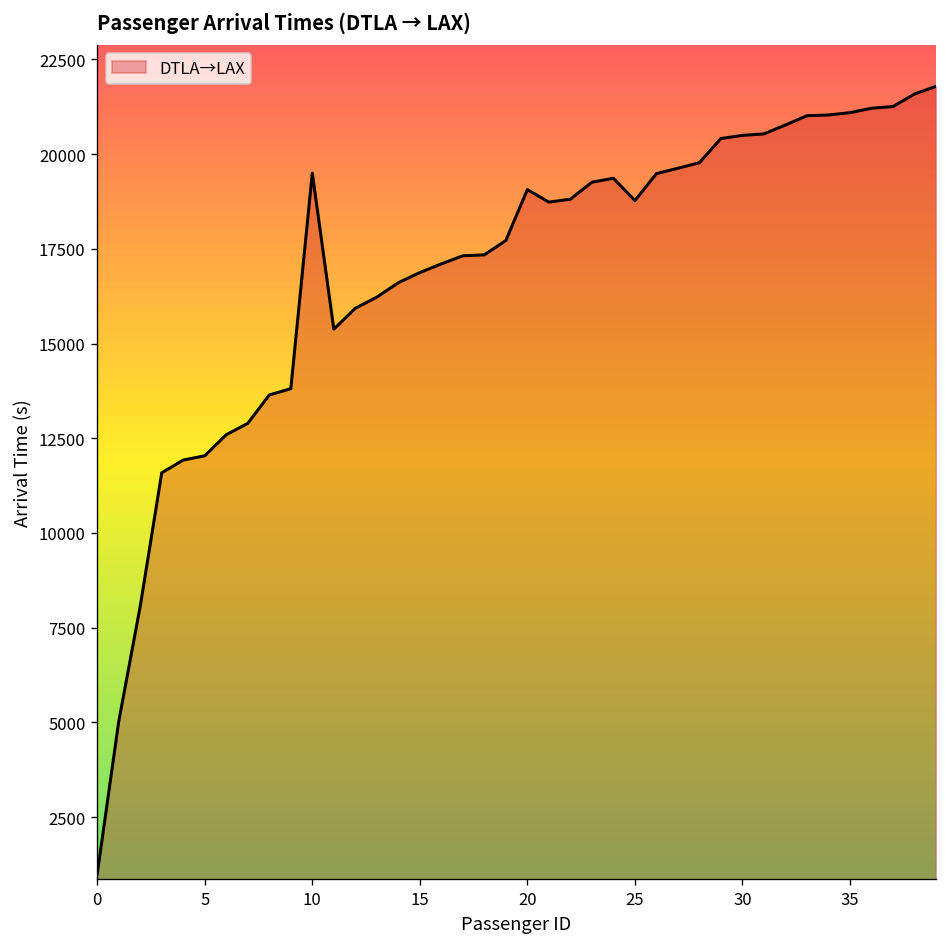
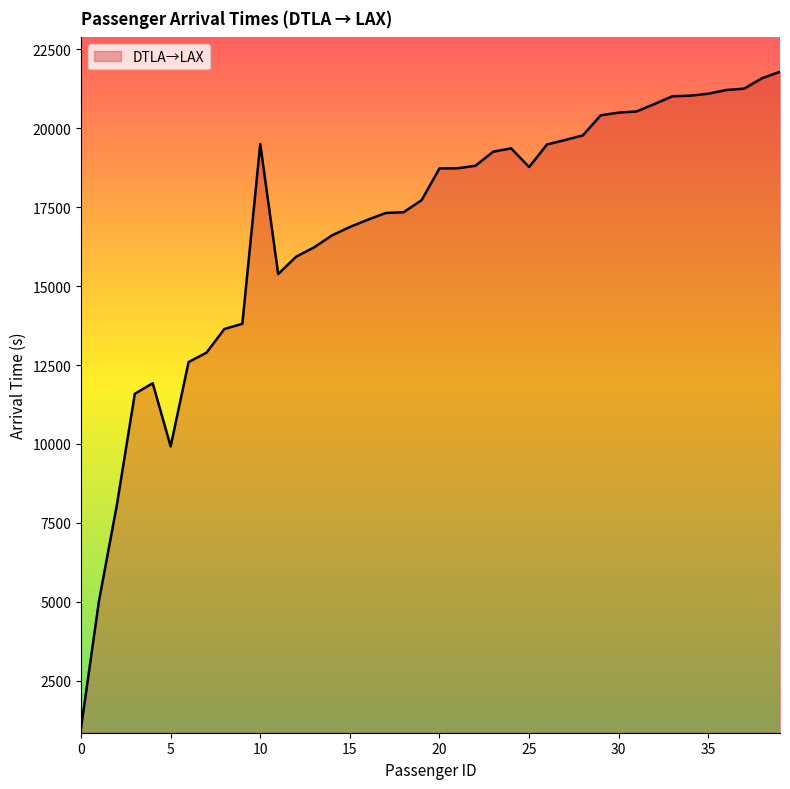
  {
    "0": 1000,
-   "5": 12000,
+   "5": 9900,
    "10": 19500,
    "15": 16900,
-   "20": 19100,
+   "20": 18700,
    "25": 18800,
    "30": 20500,
    "35": 21100
  }
